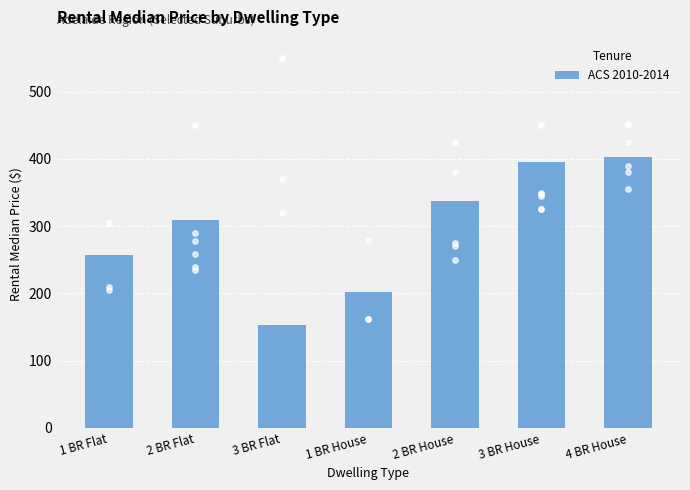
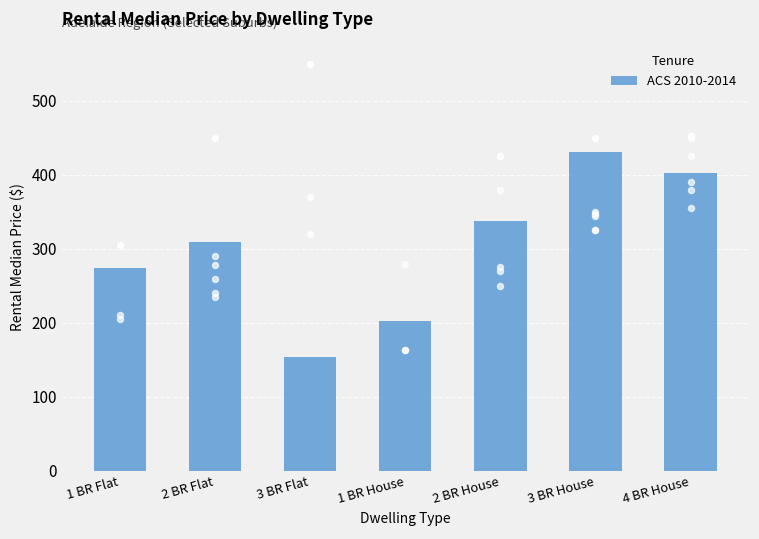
  {
    "ACS 2010-2014": {
-     "1 BR Flat": 260,
+     "1 BR Flat": 270,
      "2 BR Flat": 310,
      "3 BR Flat": 150,
      "1 BR House": 200,
      "2 BR House": 340,
-     "3 BR House": 400,
+     "3 BR House": 430,
      "4 BR House": 400
    }
  }
